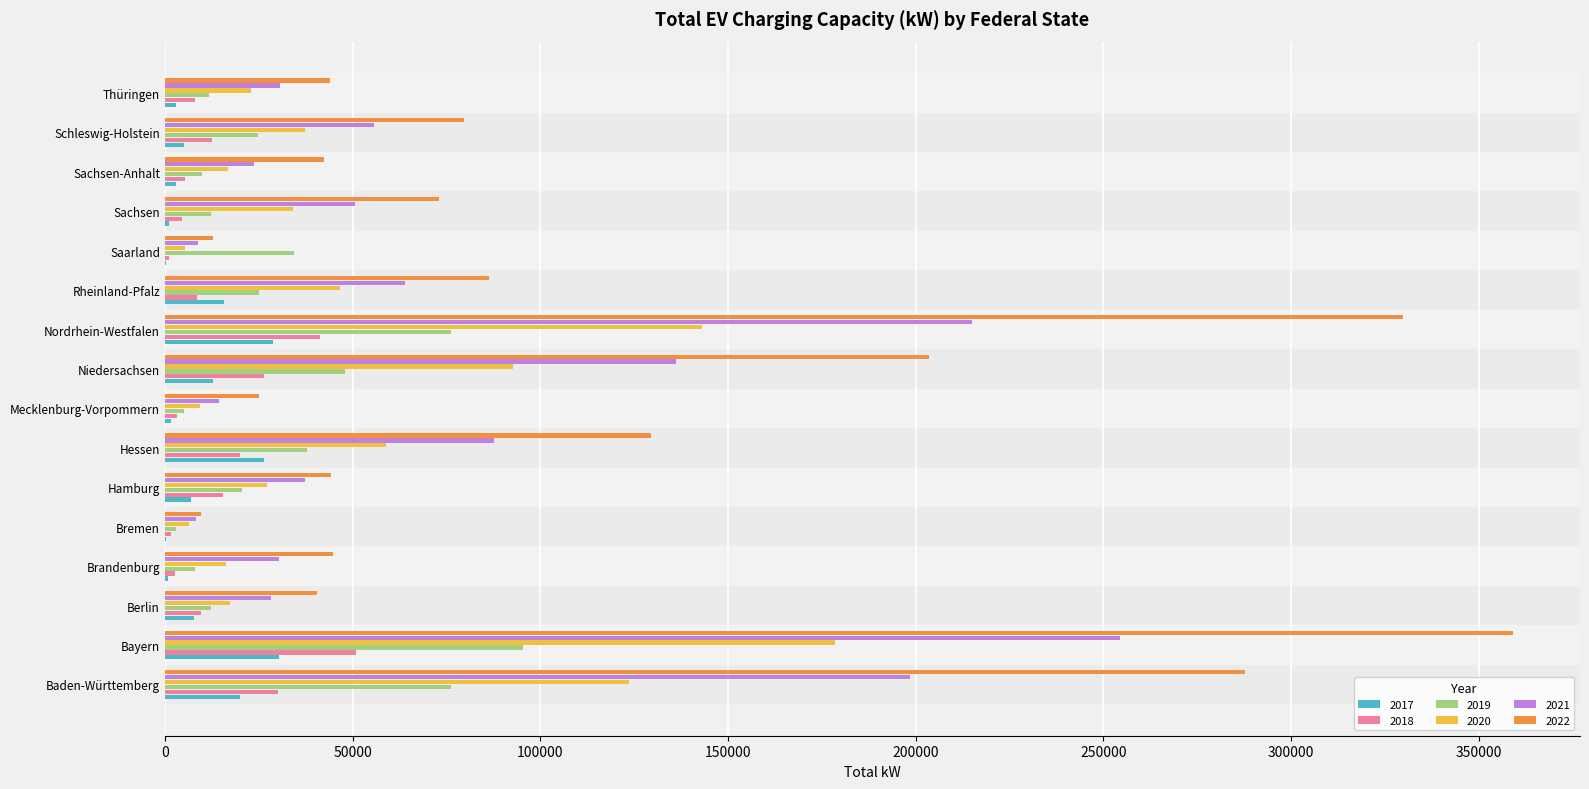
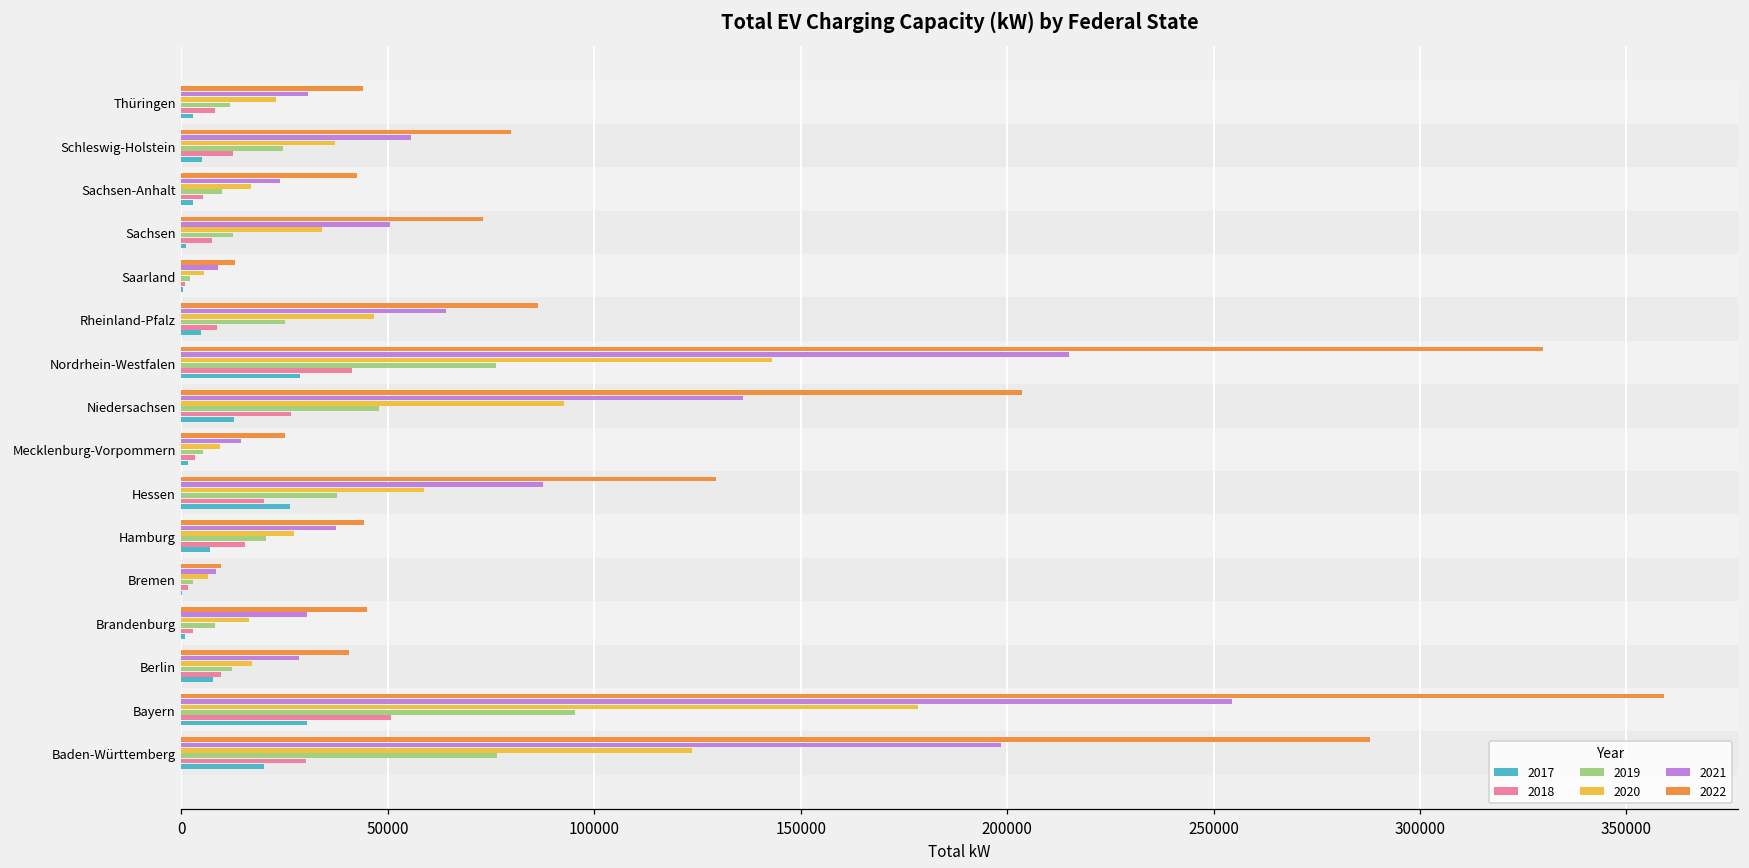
  {
    "2017": {
      "Thüringen": 3000,
      "Schleswig-Holstein": 5000,
      "Sachsen-Anhalt": 3000,
      "Sachsen": 1000,
-     "Rheinland-Pfalz": 16000,
+     "Rheinland-Pfalz": 5000,
      "Nordrhein-Westfalen": 29000,
      "Niedersachsen": 13000,
      "Mecklenburg-Vorpommern": 2000,
      "Hessen": 26000,
      "Hamburg": 7000,
      "Brandenburg": 1000,
      "Berlin": 8000,
      "Bayern": 30000,
      "Baden-Württemberg": 20000
    },
    "2018": {
      "Thüringen": 8000,
      "Schleswig-Holstein": 13000,
      "Sachsen-Anhalt": 5000,
-     "Sachsen": 5000,
+     "Sachsen": 7000,
      "Saarland": 1000,
      "Rheinland-Pfalz": 9000,
      "Nordrhein-Westfalen": 41000,
      "Niedersachsen": 27000,
      "Mecklenburg-Vorpommern": 3000,
      "Hessen": 20000,
      "Hamburg": 15000,
      "Bremen": 2000,
      "Brandenburg": 3000,
      "Berlin": 10000,
      "Bayern": 51000,
      "Baden-Württemberg": 30000
    },
    "2019": {
      "Thüringen": 12000,
      "Schleswig-Holstein": 25000,
      "Sachsen-Anhalt": 10000,
      "Sachsen": 12000,
-     "Saarland": 34000,
+     "Saarland": 2000,
      "Rheinland-Pfalz": 25000,
      "Nordrhein-Westfalen": 76000,
      "Niedersachsen": 48000,
      "Mecklenburg-Vorpommern": 5000,
      "Hessen": 38000,
      "Hamburg": 21000,
      "Bremen": 3000,
      "Brandenburg": 8000,
      "Berlin": 12000,
      "Bayern": 95000,
      "Baden-Württemberg": 76000
    },
    "2021": {
      "Thüringen": 31000,
      "Schleswig-Holstein": 56000,
      "Sachsen-Anhalt": 24000,
      "Sachsen": 51000,
      "Saarland": 9000,
      "Rheinland-Pfalz": 64000,
      "Nordrhein-Westfalen": 215000,
      "Niedersachsen": 136000,
      "Mecklenburg-Vorpommern": 14000,
      "Hessen": 88000,
      "Hamburg": 37000,
      "Bremen": 8000,
      "Brandenburg": 30000,
      "Berlin": 28000,
      "Bayern": 255000,
      "Baden-Württemberg": 198000
    }
  }
